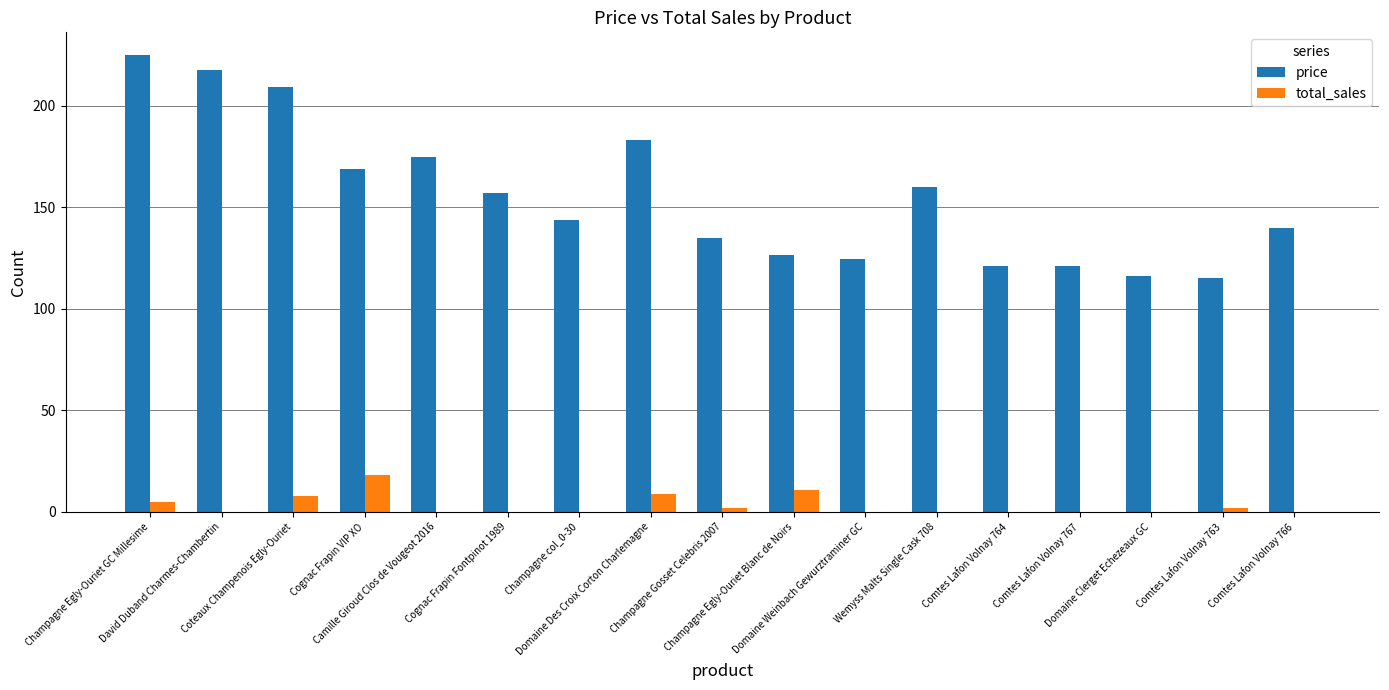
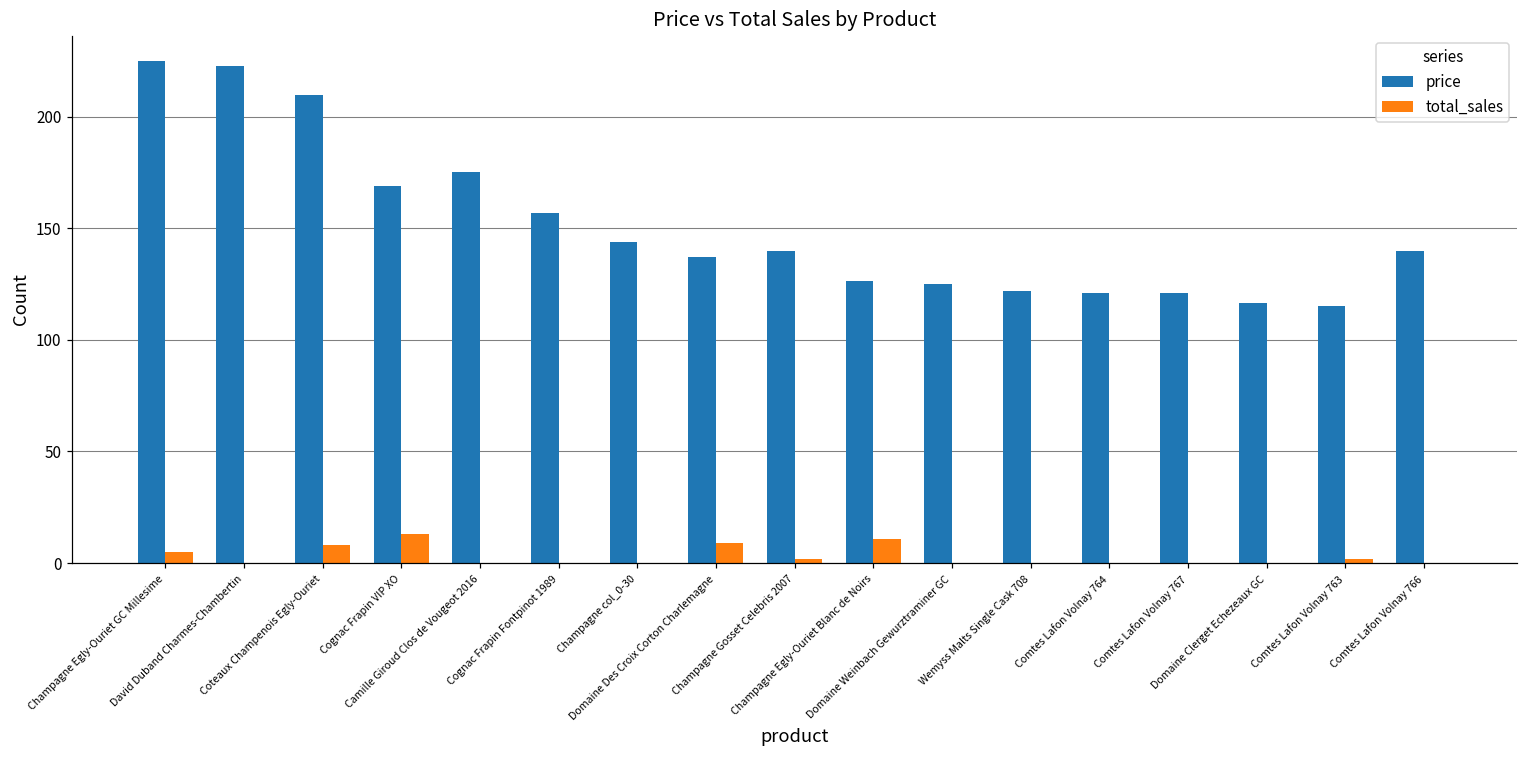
  {
    "price": {
      "Champagne Egly-Ouriet GC Millesime": 225,
-     "David Duband Charmes-Chambertin": 218,
+     "David Duband Charmes-Chambertin": 223,
      "Coteaux Champenois Egly-Ouriet": 210,
      "Cognac Frapin VIP XO": 169,
      "Camille Giroud Clos de Vougeot 2016": 175,
      "Cognac Frapin Fontpinot 1989": 157,
      "Champagne col_0-30": 144,
-     "Domaine Des Croix Corton Charlemagne": 183,
-     "Champagne Gosset Celebris 2007": 135,
+     "Domaine Des Croix Corton Charlemagne": 137,
+     "Champagne Gosset Celebris 2007": 140,
      "Champagne Egly-Ouriet Blanc de Noirs": 127,
      "Domaine Weinbach Gewurztraminer GC": 125,
-     "Wemyss Malts Single Cask 708": 160,
+     "Wemyss Malts Single Cask 708": 122,
      "Comtes Lafon Volnay 764": 121,
      "Comtes Lafon Volnay 767": 121,
      "Domaine Clerget Echezeaux GC": 116,
      "Comtes Lafon Volnay 763": 115,
      "Comtes Lafon Volnay 766": 140
    },
    "total_sales": {
      "Champagne Egly-Ouriet GC Millesime": 5,
      "David Duband Charmes-Chambertin": 0,
      "Coteaux Champenois Egly-Ouriet": 8,
-     "Cognac Frapin VIP XO": 18,
+     "Cognac Frapin VIP XO": 13,
      "Camille Giroud Clos de Vougeot 2016": 0,
      "Cognac Frapin Fontpinot 1989": 0,
      "Champagne col_0-30": 0,
      "Domaine Des Croix Corton Charlemagne": 9,
      "Champagne Gosset Celebris 2007": 2,
      "Champagne Egly-Ouriet Blanc de Noirs": 11,
      "Domaine Weinbach Gewurztraminer GC": 0,
      "Wemyss Malts Single Cask 708": 0,
      "Comtes Lafon Volnay 764": 0,
      "Comtes Lafon Volnay 767": 0,
      "Domaine Clerget Echezeaux GC": 0,
      "Comtes Lafon Volnay 763": 2,
      "Comtes Lafon Volnay 766": 0
    }
  }
